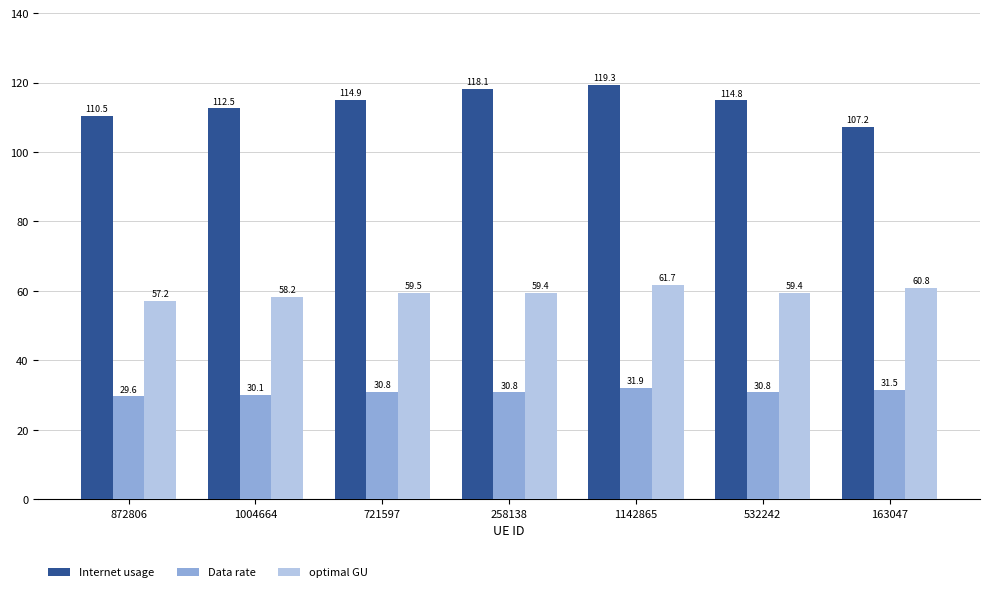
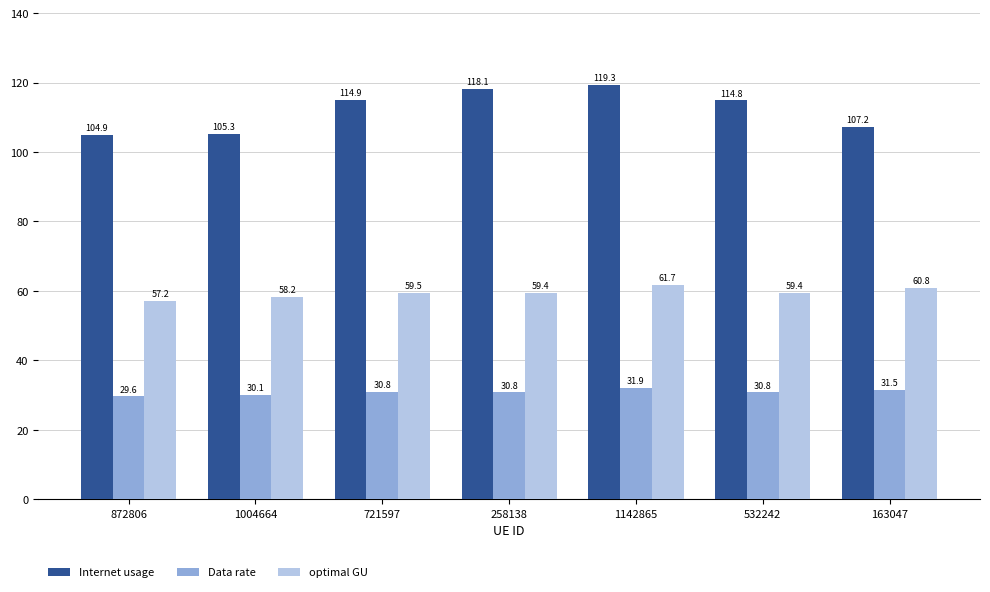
  {
    "Internet usage": {
-     "872806": 110.5,
-     "1004664": 112.5,
+     "872806": 104.9,
+     "1004664": 105.3,
      "721597": 114.9,
      "258138": 118.1,
      "1142865": 119.3,
      "532242": 114.8,
      "163047": 107.2
    }
  }
